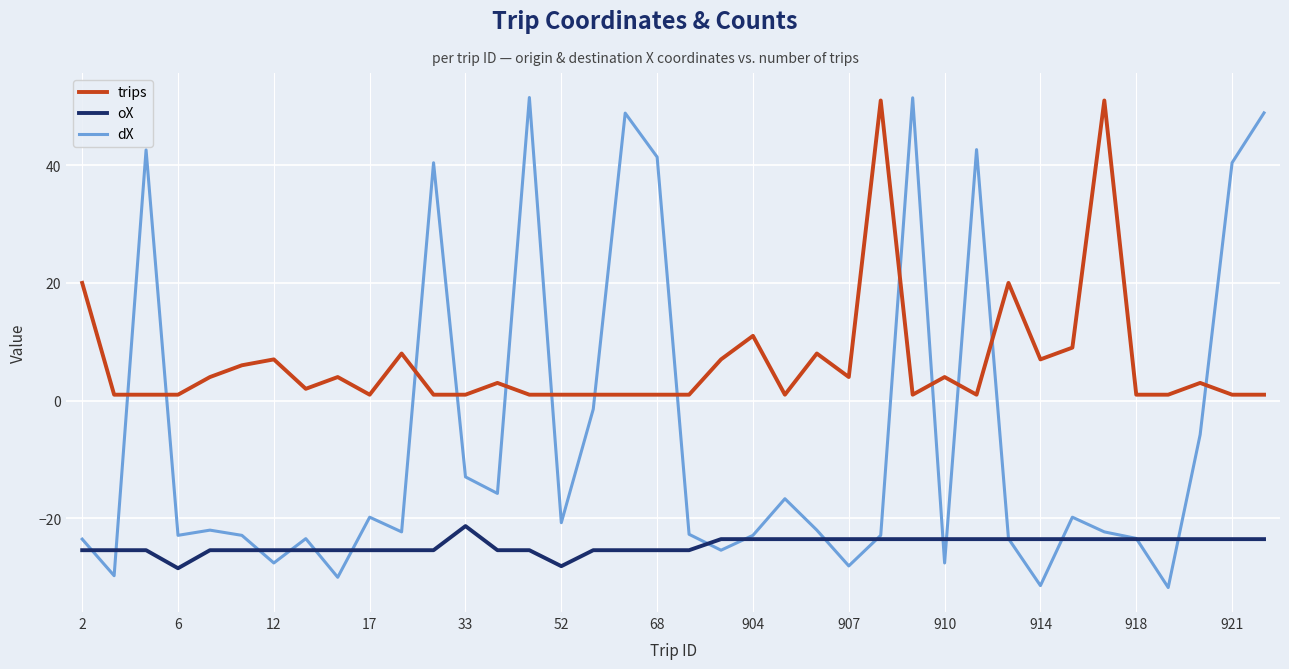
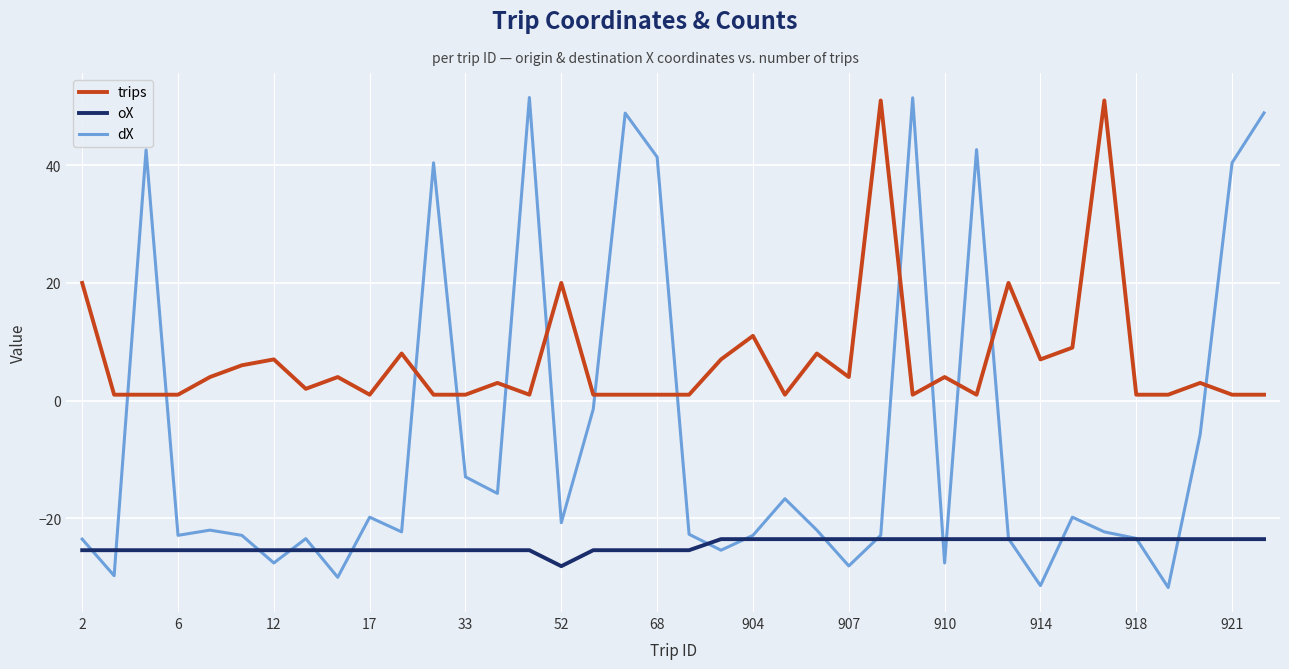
  {
    "trips": {
      "6": 1,
      "12": 7,
      "33": 1,
-     "52": 1,
+     "52": 20,
      "68": 1,
      "904": 11,
      "907": 4,
      "910": 4,
      "914": 7,
      "918": 1,
      "921": 1
    },
    "oX": {
-     "6": -28,
+     "6": -25,
      "12": -25,
-     "33": -21,
+     "33": -25,
      "52": -28,
      "68": -25,
      "904": -24,
      "907": -24,
      "910": -24,
      "914": -24,
      "921": -24
    },
    "dX": {
      "6": -23,
      "12": -28,
      "33": -13,
      "52": -21,
      "68": 41,
      "904": -23,
      "907": -28,
      "910": -28,
      "914": -31,
      "921": 40
    }
  }
